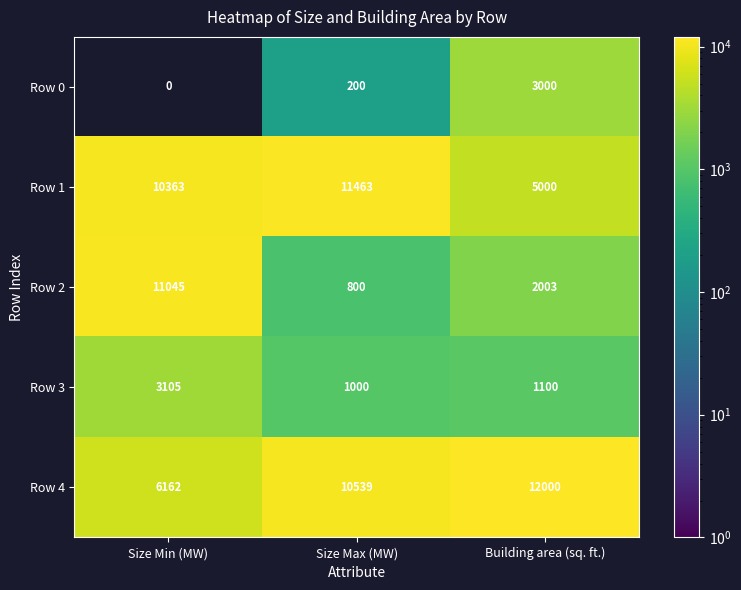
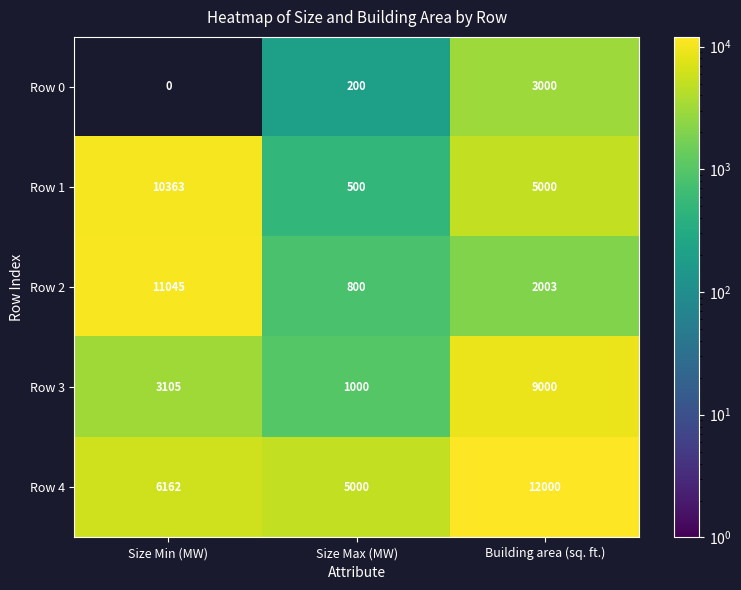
  {
    "Row 0": {
      "Size Min (MW)": 0,
      "Size Max (MW)": 200,
      "Building area (sq. ft.)": 3000
    },
    "Row 1": {
      "Size Min (MW)": 10363,
-     "Size Max (MW)": 11463,
+     "Size Max (MW)": 500,
      "Building area (sq. ft.)": 5000
    },
    "Row 2": {
      "Size Min (MW)": 11045,
      "Size Max (MW)": 800,
      "Building area (sq. ft.)": 2003
    },
    "Row 3": {
      "Size Min (MW)": 3105,
      "Size Max (MW)": 1000,
-     "Building area (sq. ft.)": 1100
+     "Building area (sq. ft.)": 9000
    },
    "Row 4": {
      "Size Min (MW)": 6162,
-     "Size Max (MW)": 10539,
+     "Size Max (MW)": 5000,
      "Building area (sq. ft.)": 12000
    }
  }
